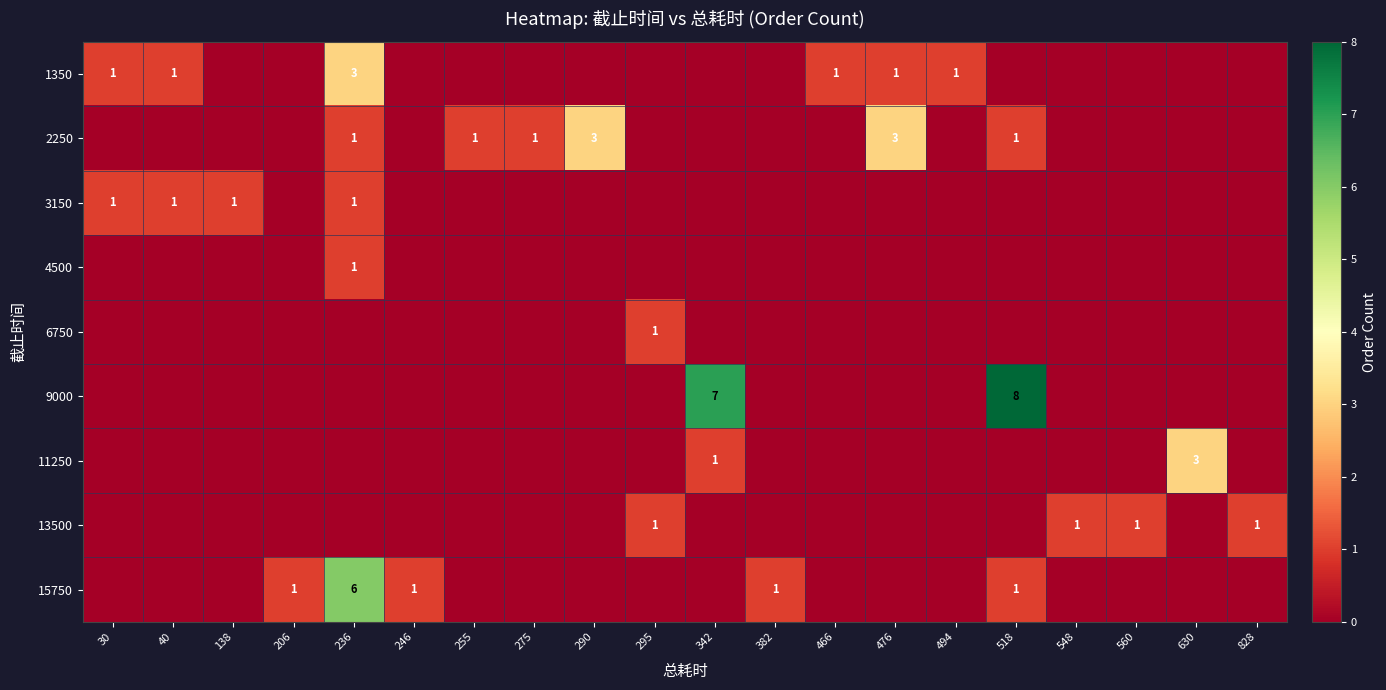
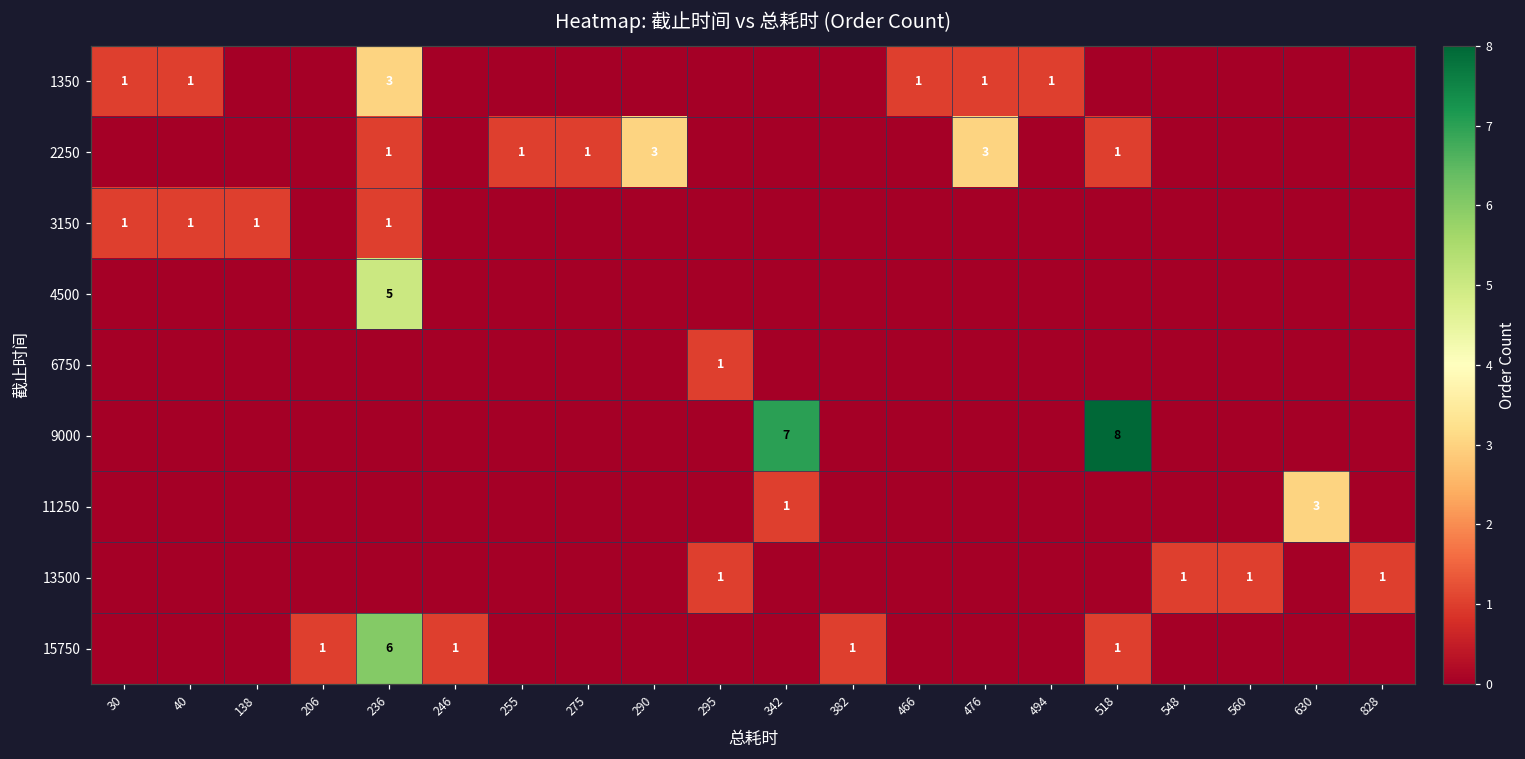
  {
    "1350": {
      "30": 1,
      "40": 1,
      "236": 3,
      "466": 1,
      "476": 1,
      "494": 1
    },
    "2250": {
      "236": 1,
      "255": 1,
      "275": 1,
      "290": 3,
      "476": 3,
      "518": 1
    },
    "3150": {
      "30": 1,
      "40": 1,
      "138": 1,
      "236": 1
    },
    "4500": {
-     "236": 1
+     "236": 5
    },
    "6750": {
      "295": 1
    },
    "9000": {
      "342": 7,
      "518": 8
    },
    "11250": {
      "342": 1,
      "630": 3
    },
    "13500": {
      "295": 1,
      "548": 1,
      "560": 1,
      "828": 1
    },
    "15750": {
      "206": 1,
      "236": 6,
      "246": 1,
      "382": 1,
      "518": 1
    }
  }
